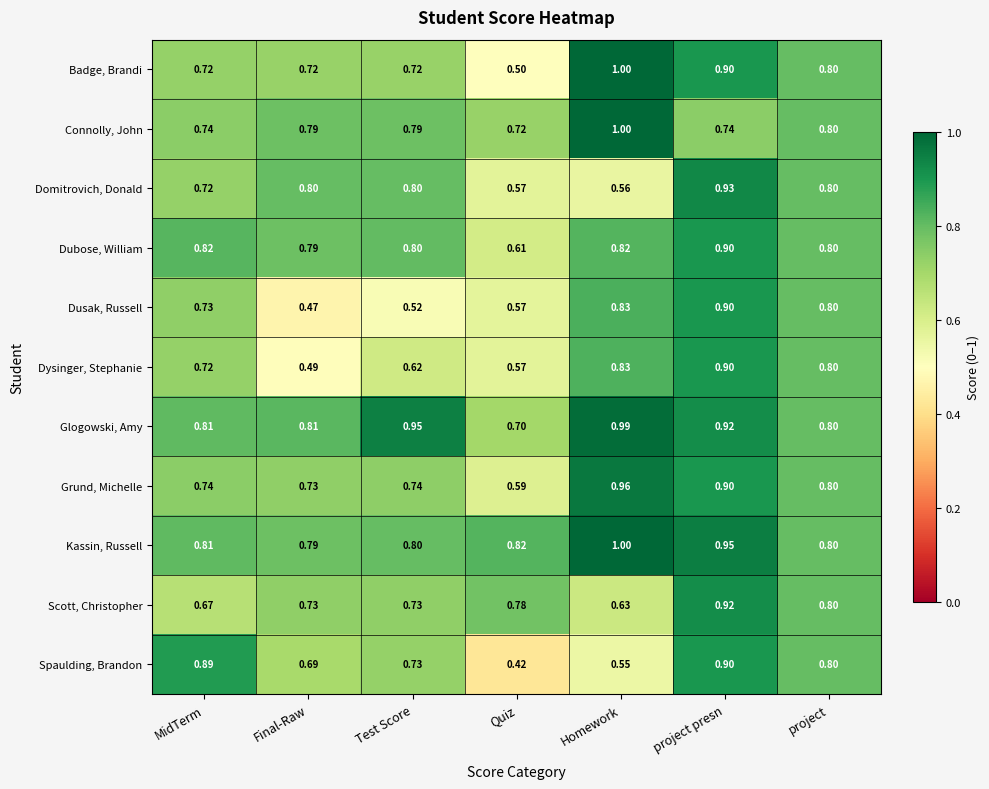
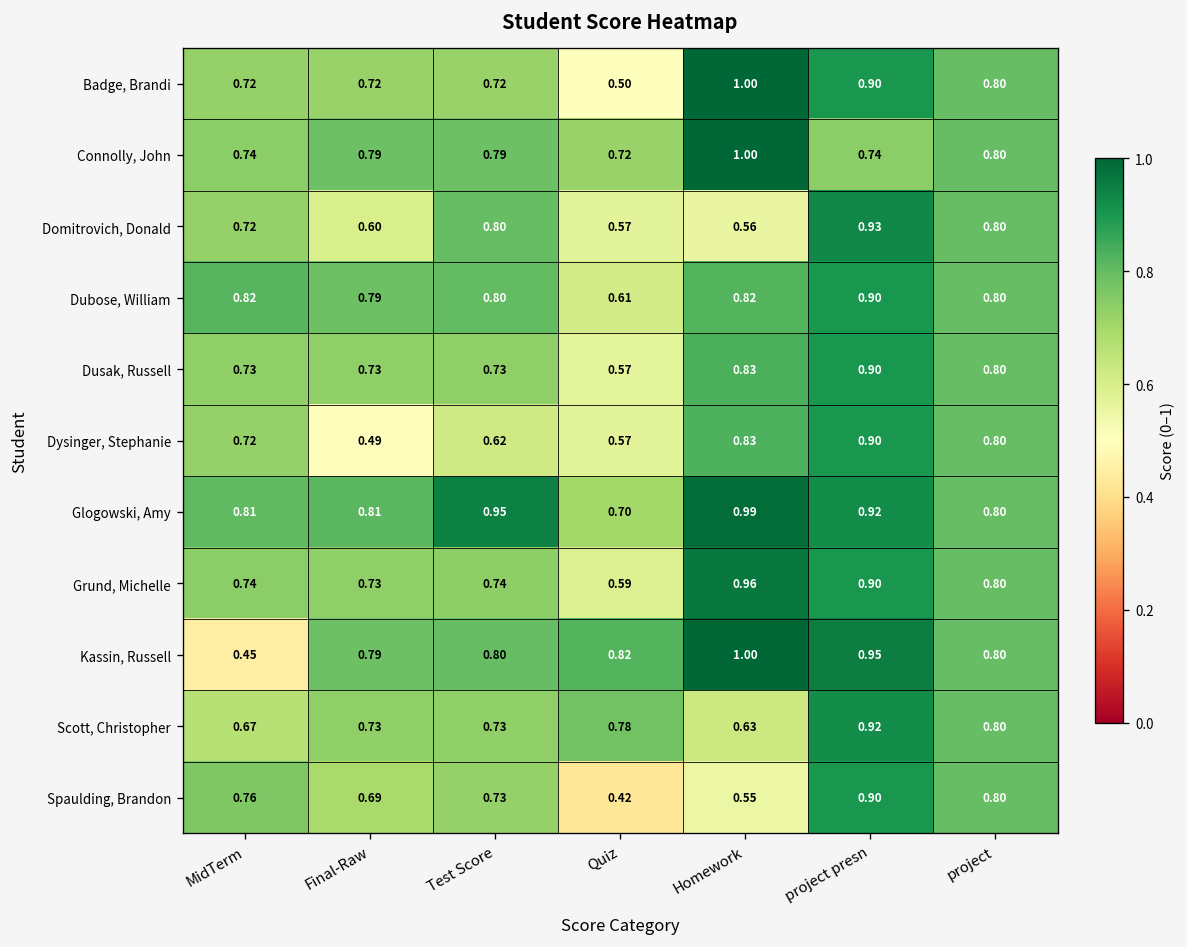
  {
    "Badge, Brandi": {
      "MidTerm": 0.72,
      "Final-Raw": 0.72,
      "Test Score": 0.72,
      "Quiz": 0.50,
      "Homework": 1.00,
      "project presn": 0.90,
      "project": 0.80
    },
    "Connolly, John": {
      "MidTerm": 0.74,
      "Final-Raw": 0.79,
      "Test Score": 0.79,
      "Quiz": 0.72,
      "Homework": 1.00,
      "project presn": 0.74,
      "project": 0.80
    },
    "Domitrovich, Donald": {
      "MidTerm": 0.72,
-     "Final-Raw": 0.80,
+     "Final-Raw": 0.60,
      "Test Score": 0.80,
      "Quiz": 0.57,
      "Homework": 0.56,
      "project presn": 0.93,
      "project": 0.80
    },
    "Dubose, William": {
      "MidTerm": 0.82,
      "Final-Raw": 0.79,
      "Test Score": 0.80,
      "Quiz": 0.61,
      "Homework": 0.82,
      "project presn": 0.90,
      "project": 0.80
    },
    "Dusak, Russell": {
      "MidTerm": 0.73,
-     "Final-Raw": 0.47,
-     "Test Score": 0.52,
+     "Final-Raw": 0.73,
+     "Test Score": 0.73,
      "Quiz": 0.57,
      "Homework": 0.83,
      "project presn": 0.90,
      "project": 0.80
    },
    "Dysinger, Stephanie": {
      "MidTerm": 0.72,
      "Final-Raw": 0.49,
      "Test Score": 0.62,
      "Quiz": 0.57,
      "Homework": 0.83,
      "project presn": 0.90,
      "project": 0.80
    },
    "Glogowski, Amy": {
      "MidTerm": 0.81,
      "Final-Raw": 0.81,
      "Test Score": 0.95,
      "Quiz": 0.70,
      "Homework": 0.99,
      "project presn": 0.92,
      "project": 0.80
    },
    "Grund, Michelle": {
      "MidTerm": 0.74,
      "Final-Raw": 0.73,
      "Test Score": 0.74,
      "Quiz": 0.59,
      "Homework": 0.96,
      "project presn": 0.90,
      "project": 0.80
    },
    "Kassin, Russell": {
-     "MidTerm": 0.81,
+     "MidTerm": 0.45,
      "Final-Raw": 0.79,
      "Test Score": 0.80,
      "Quiz": 0.82,
      "Homework": 1.00,
      "project presn": 0.95,
      "project": 0.80
    },
    "Scott, Christopher": {
      "MidTerm": 0.67,
      "Final-Raw": 0.73,
      "Test Score": 0.73,
      "Quiz": 0.78,
      "Homework": 0.63,
      "project presn": 0.92,
      "project": 0.80
    },
    "Spaulding, Brandon": {
-     "MidTerm": 0.89,
+     "MidTerm": 0.76,
      "Final-Raw": 0.69,
      "Test Score": 0.73,
      "Quiz": 0.42,
      "Homework": 0.55,
      "project presn": 0.90,
      "project": 0.80
    }
  }
